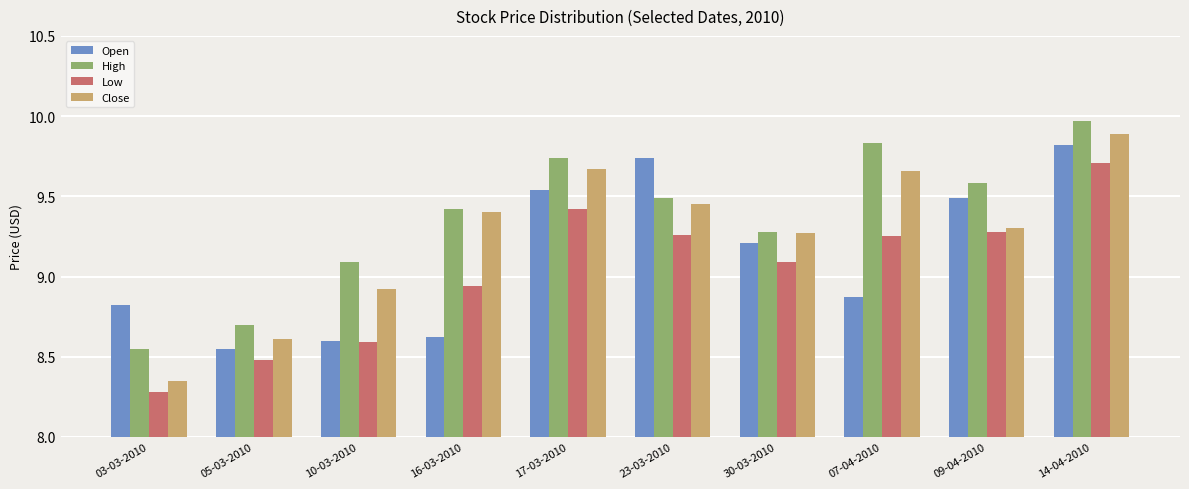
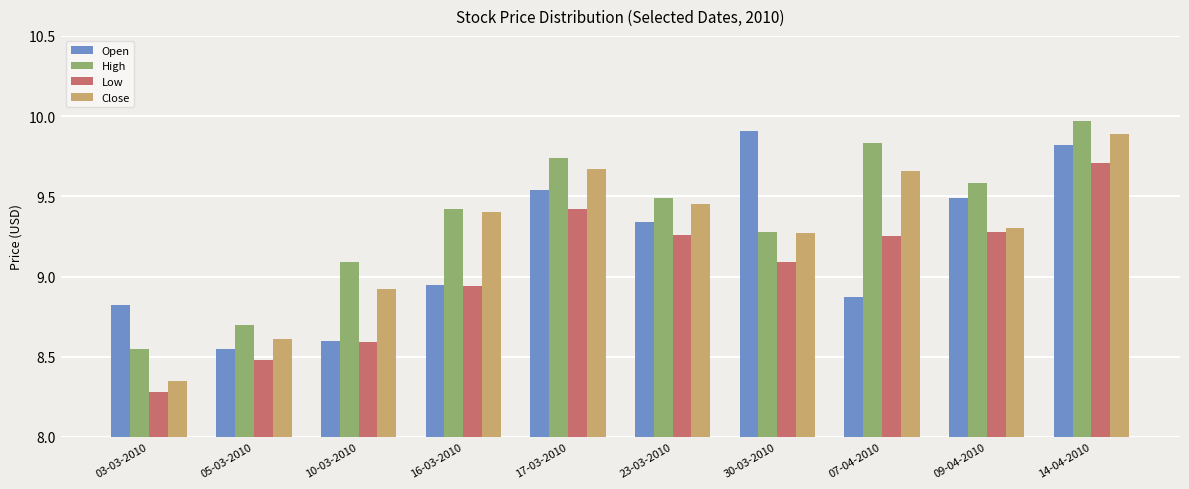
  {
    "Open": {
      "03-03-2010": 8.82,
      "05-03-2010": 8.55,
      "10-03-2010": 8.60,
-     "16-03-2010": 8.62,
+     "16-03-2010": 8.95,
      "17-03-2010": 9.54,
-     "23-03-2010": 9.74,
-     "30-03-2010": 9.21,
+     "23-03-2010": 9.34,
+     "30-03-2010": 9.91,
      "07-04-2010": 8.87,
      "09-04-2010": 9.49,
      "14-04-2010": 9.82
    }
  }
